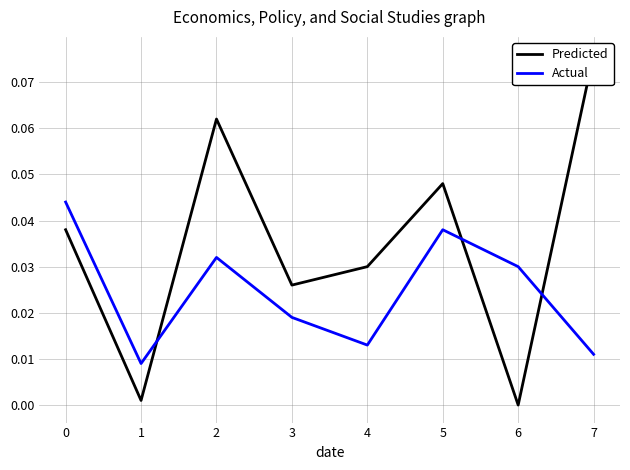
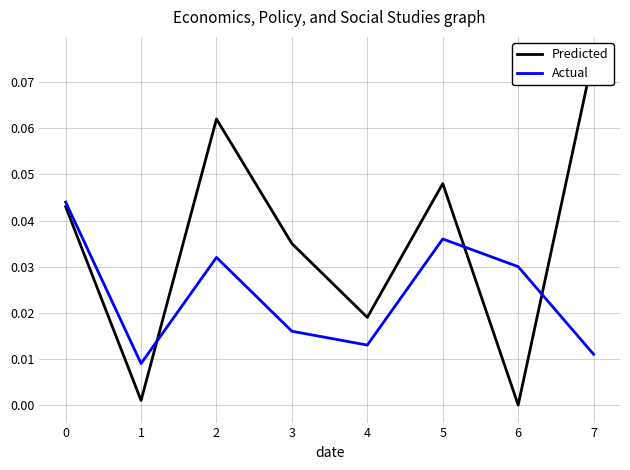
  {
    "Predicted": {
-     "0": 0.038,
+     "0": 0.043,
      "1": 0.001,
      "2": 0.062,
-     "3": 0.026,
-     "4": 0.030,
+     "3": 0.035,
+     "4": 0.019,
      "5": 0.048,
      "6": 0.000
    },
    "Actual": {
      "0": 0.044,
      "1": 0.009,
      "2": 0.032,
-     "3": 0.019,
+     "3": 0.016,
      "4": 0.013,
-     "5": 0.038,
+     "5": 0.036,
      "6": 0.030,
      "7": 0.011
    }
  }
